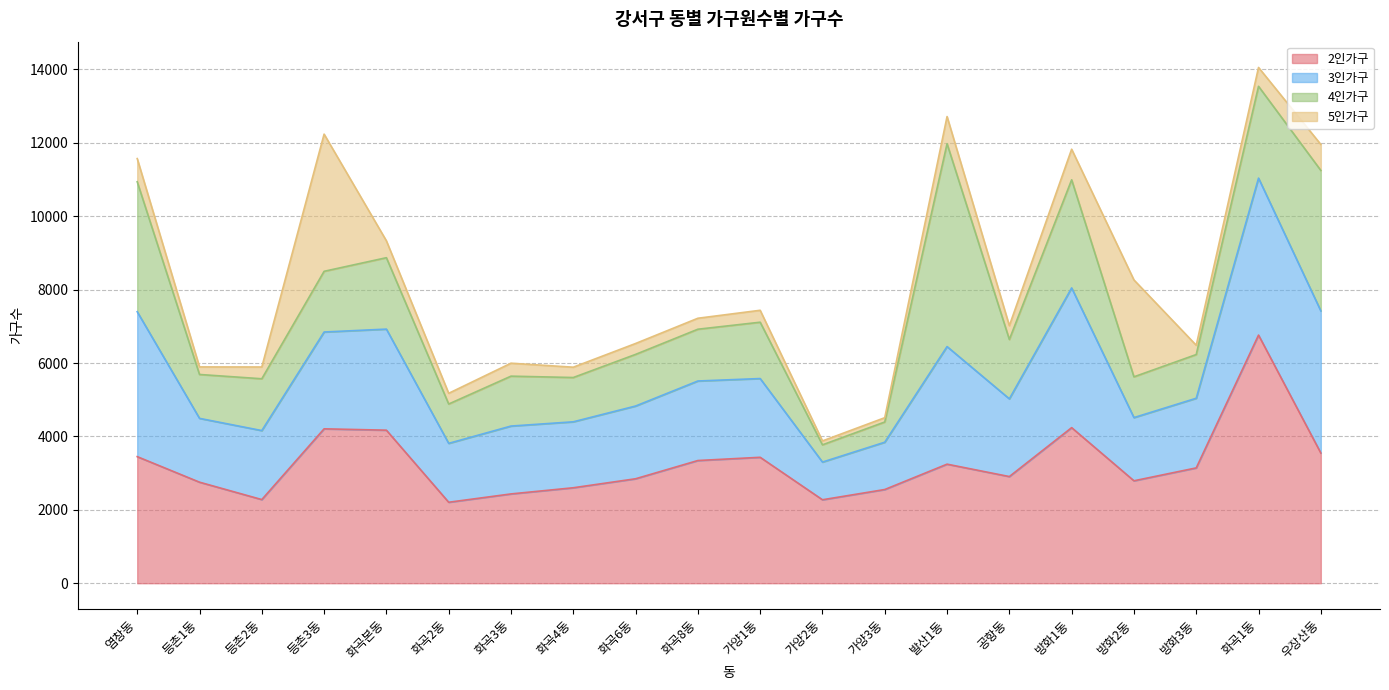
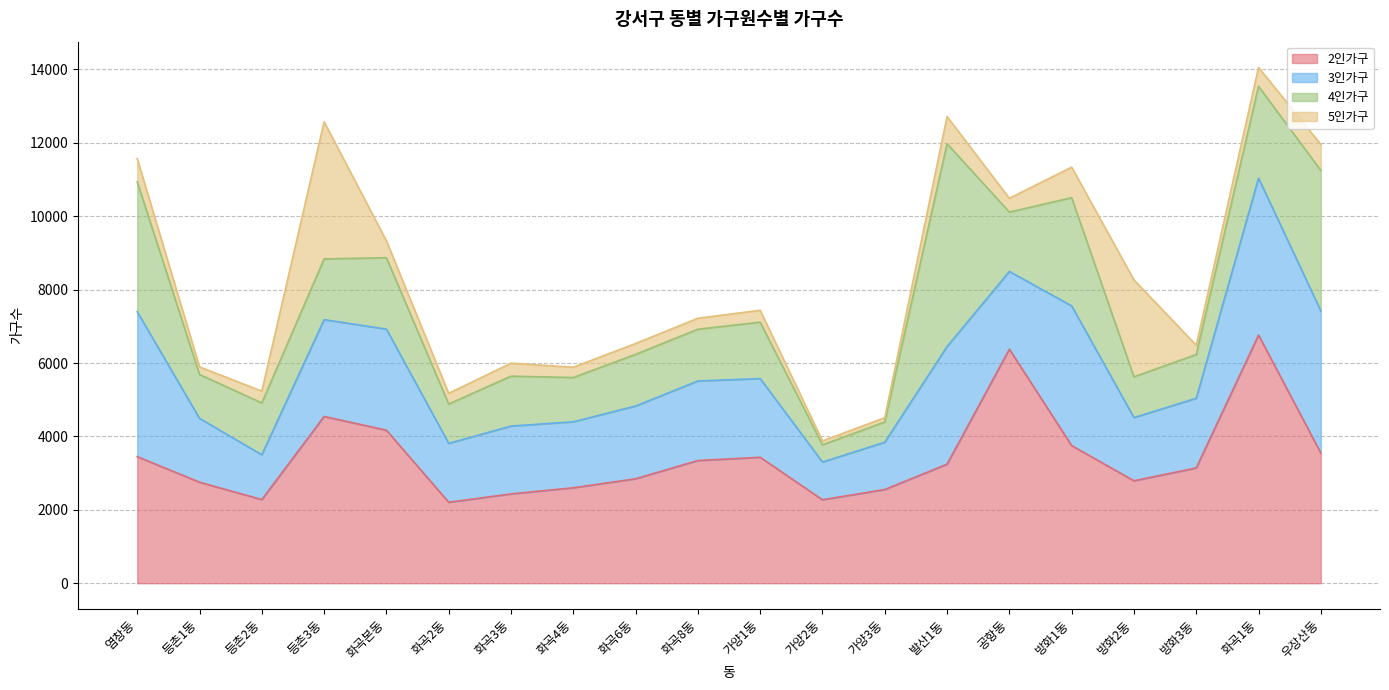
  {
    "2인가구": {
      "염창동": 3400,
      "등촌1동": 2800,
      "등촌2동": 2300,
-     "등촌3동": 4200,
+     "등촌3동": 4500,
      "화곡본동": 4200,
      "화곡2동": 2200,
      "화곡3동": 2400,
      "화곡4동": 2600,
      "화곡6동": 2800,
      "화곡8동": 3300,
      "가양1동": 3400,
      "가양2동": 2300,
      "가양3동": 2600,
      "발산1동": 3200,
-     "공항동": 2900,
-     "방화1동": 4200,
+     "공항동": 6400,
+     "방화1동": 3800,
      "방화2동": 2800,
      "방화3동": 3100,
      "화곡1동": 6800,
      "우장산동": 3500
    },
    "3인가구": {
      "염창동": 3900,
      "등촌1동": 1700,
-     "등촌2동": 1900,
+     "등촌2동": 1200,
      "등촌3동": 2600,
      "화곡본동": 2800,
      "화곡2동": 1600,
      "화곡3동": 1800,
      "화곡4동": 1800,
      "화곡6동": 2000,
      "화곡8동": 2200,
      "가양1동": 2100,
      "가양2동": 1000,
      "가양3동": 1300,
      "발산1동": 3200,
      "공항동": 2100,
      "방화1동": 3800,
      "방화2동": 1700,
      "방화3동": 1900,
      "화곡1동": 4300,
      "우장산동": 3900
    },
    "4인가구": {
      "염창동": 3500,
      "등촌1동": 1200,
      "등촌2동": 1400,
      "등촌3동": 1700,
      "화곡본동": 1900,
      "화곡2동": 1100,
      "화곡3동": 1400,
      "화곡4동": 1200,
      "화곡6동": 1400,
      "화곡8동": 1400,
      "가양1동": 1500,
      "가양2동": 500,
      "가양3동": 600,
      "발산1동": 5500,
      "공항동": 1600,
      "방화1동": 2900,
      "방화2동": 1100,
      "방화3동": 1200,
      "화곡1동": 2500,
      "우장산동": 3800
    },
    "5인가구": {
      "염창동": 600,
      "등촌1동": 200,
      "등촌2동": 300,
      "등촌3동": 3700,
      "화곡본동": 500,
      "화곡2동": 300,
      "화곡3동": 400,
      "화곡4동": 300,
      "화곡6동": 300,
      "화곡8동": 300,
      "가양1동": 300,
      "가양2동": 100,
      "가양3동": 100,
      "발산1동": 700,
      "공항동": 400,
      "방화1동": 800,
      "방화2동": 2600,
      "방화3동": 300,
      "화곡1동": 500,
      "우장산동": 700
    }
  }
